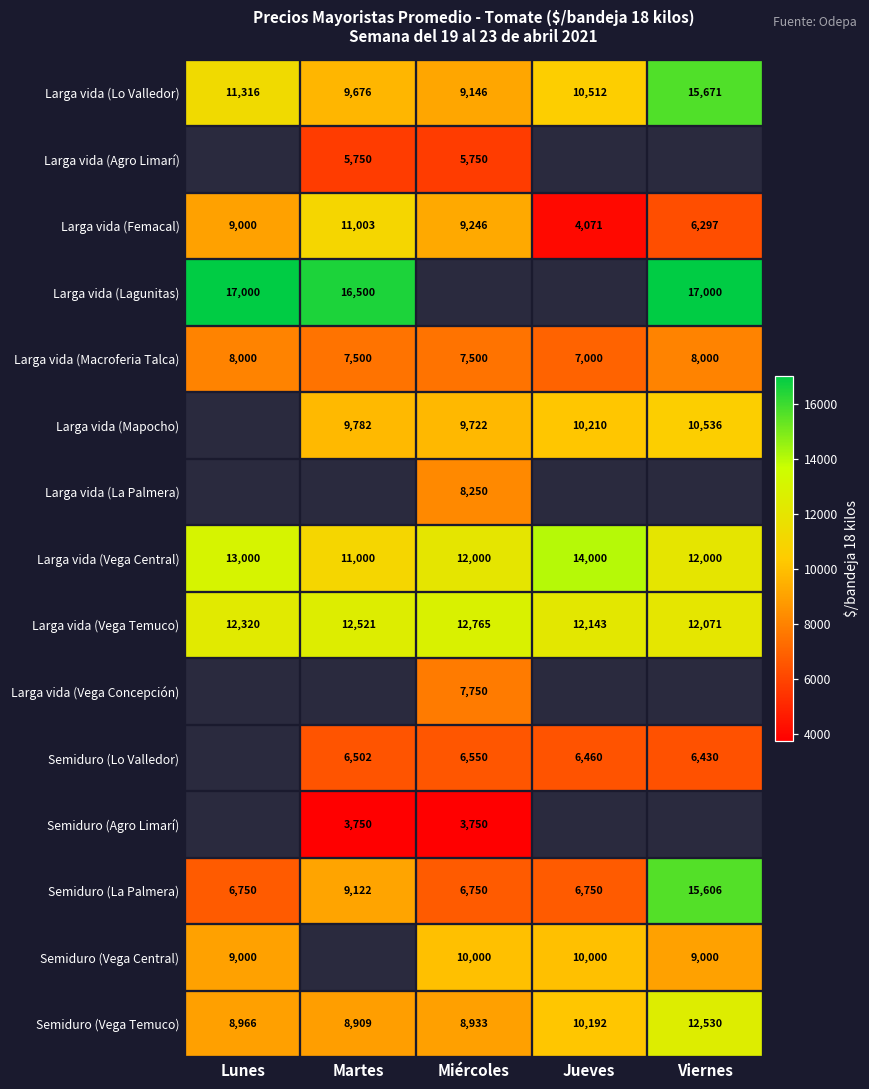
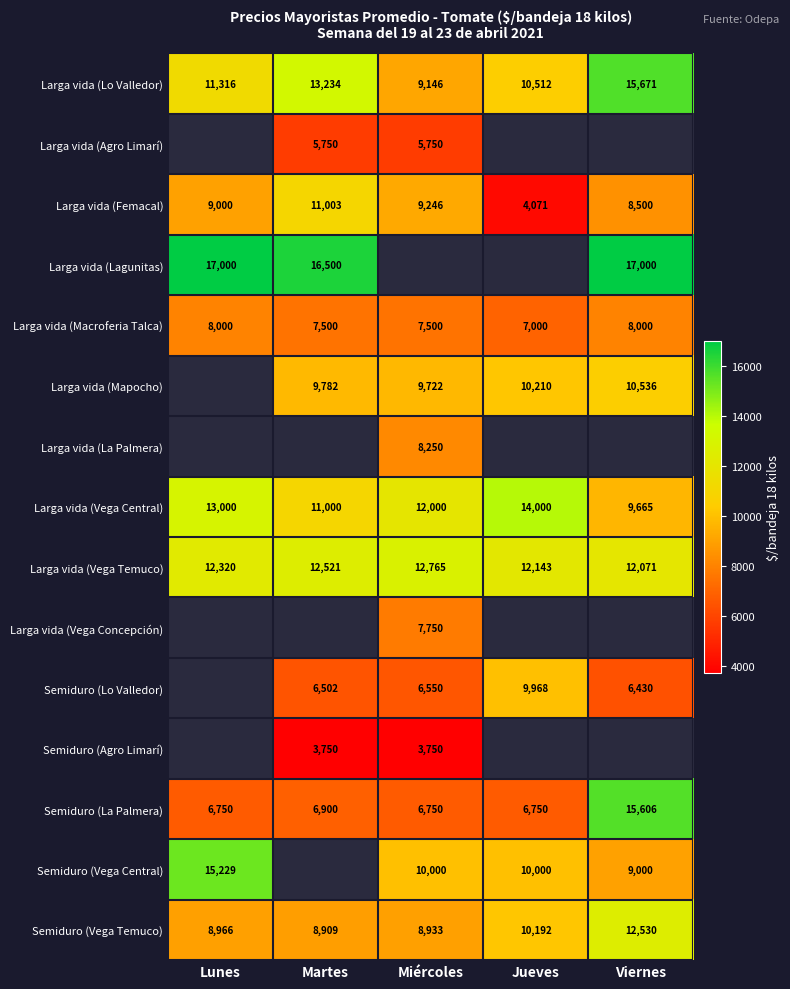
  {
    "Larga vida (Lo Valledor)": {
      "Lunes": "11,316",
-     "Martes": "9,676",
+     "Martes": "13,234",
      "Miércoles": "9,146",
      "Jueves": "10,512",
      "Viernes": "15,671"
    },
    "Larga vida (Agro Limarí)": {
      "Martes": "5,750",
      "Miércoles": "5,750"
    },
    "Larga vida (Femacal)": {
      "Lunes": "9,000",
      "Martes": "11,003",
      "Miércoles": "9,246",
      "Jueves": "4,071",
-     "Viernes": "6,297"
+     "Viernes": "8,500"
    },
    "Larga vida (Lagunitas)": {
      "Lunes": "17,000",
      "Martes": "16,500",
      "Viernes": "17,000"
    },
    "Larga vida (Macroferia Talca)": {
      "Lunes": "8,000",
      "Martes": "7,500",
      "Miércoles": "7,500",
      "Jueves": "7,000",
      "Viernes": "8,000"
    },
    "Larga vida (Mapocho)": {
      "Martes": "9,782",
      "Miércoles": "9,722",
      "Jueves": "10,210",
      "Viernes": "10,536"
    },
    "Larga vida (La Palmera)": {
      "Miércoles": "8,250"
    },
    "Larga vida (Vega Central)": {
      "Lunes": "13,000",
      "Martes": "11,000",
      "Miércoles": "12,000",
      "Jueves": "14,000",
-     "Viernes": "12,000"
+     "Viernes": "9,665"
    },
    "Larga vida (Vega Temuco)": {
      "Lunes": "12,320",
      "Martes": "12,521",
      "Miércoles": "12,765",
      "Jueves": "12,143",
      "Viernes": "12,071"
    },
    "Larga vida (Vega Concepción)": {
      "Miércoles": "7,750"
    },
    "Semiduro (Lo Valledor)": {
      "Martes": "6,502",
      "Miércoles": "6,550",
-     "Jueves": "6,460",
+     "Jueves": "9,968",
      "Viernes": "6,430"
    },
    "Semiduro (Agro Limarí)": {
      "Martes": "3,750",
      "Miércoles": "3,750"
    },
    "Semiduro (La Palmera)": {
      "Lunes": "6,750",
-     "Martes": "9,122",
+     "Martes": "6,900",
      "Miércoles": "6,750",
      "Jueves": "6,750",
      "Viernes": "15,606"
    },
    "Semiduro (Vega Central)": {
-     "Lunes": "9,000",
+     "Lunes": "15,229",
      "Miércoles": "10,000",
      "Jueves": "10,000",
      "Viernes": "9,000"
    },
    "Semiduro (Vega Temuco)": {
      "Lunes": "8,966",
      "Martes": "8,909",
      "Miércoles": "8,933",
      "Jueves": "10,192",
      "Viernes": "12,530"
    }
  }
